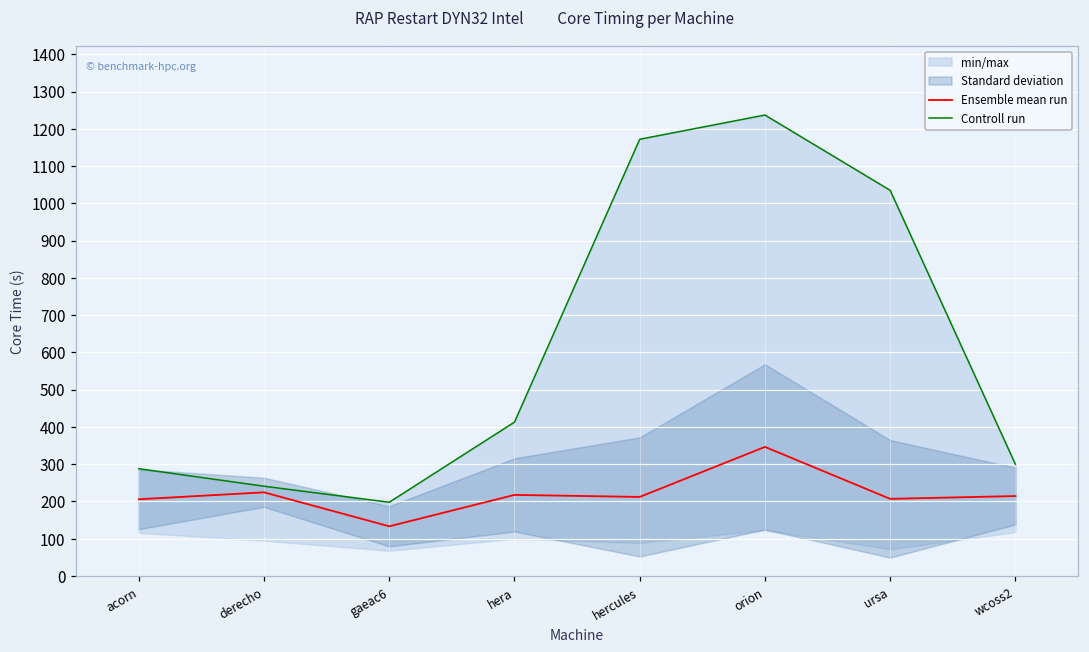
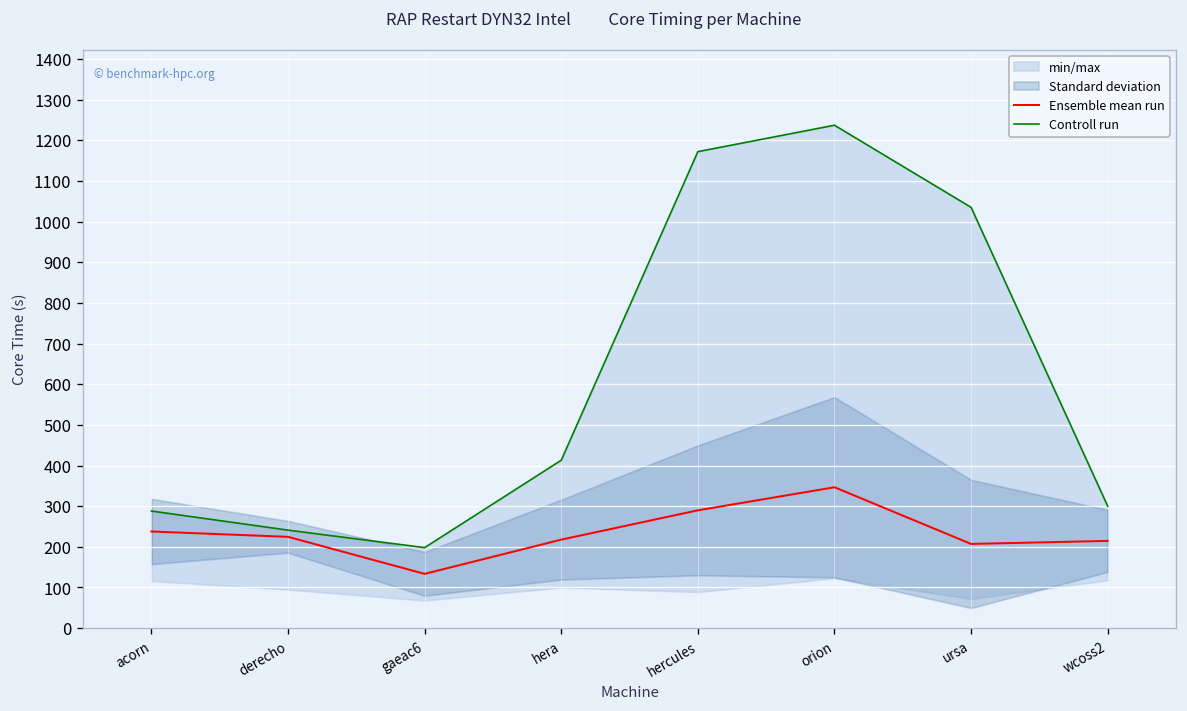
  {
    "Ensemble mean run": {
-     "acorn": 210,
+     "acorn": 240,
      "derecho": 220,
      "gaeac6": 130,
      "hera": 220,
-     "hercules": 210,
+     "hercules": 290,
      "orion": 350,
      "ursa": 210,
      "wcoss2": 210
    }
  }
